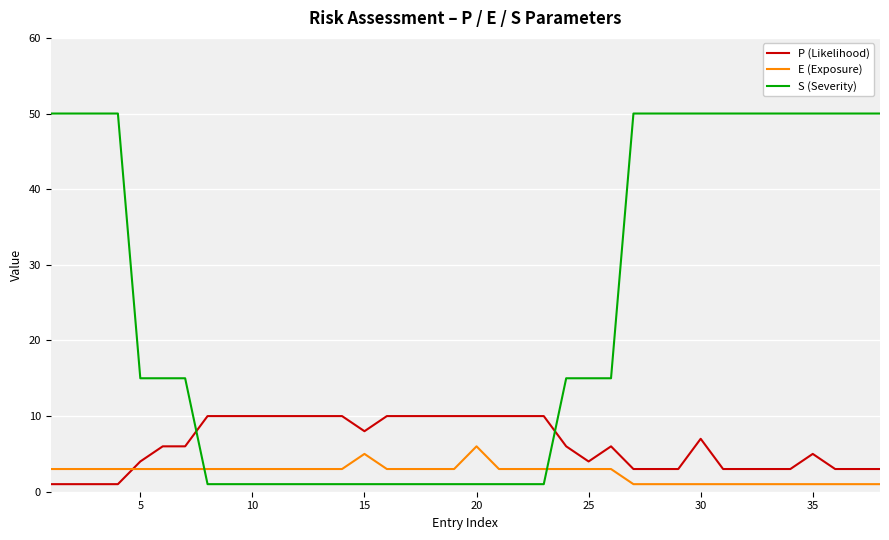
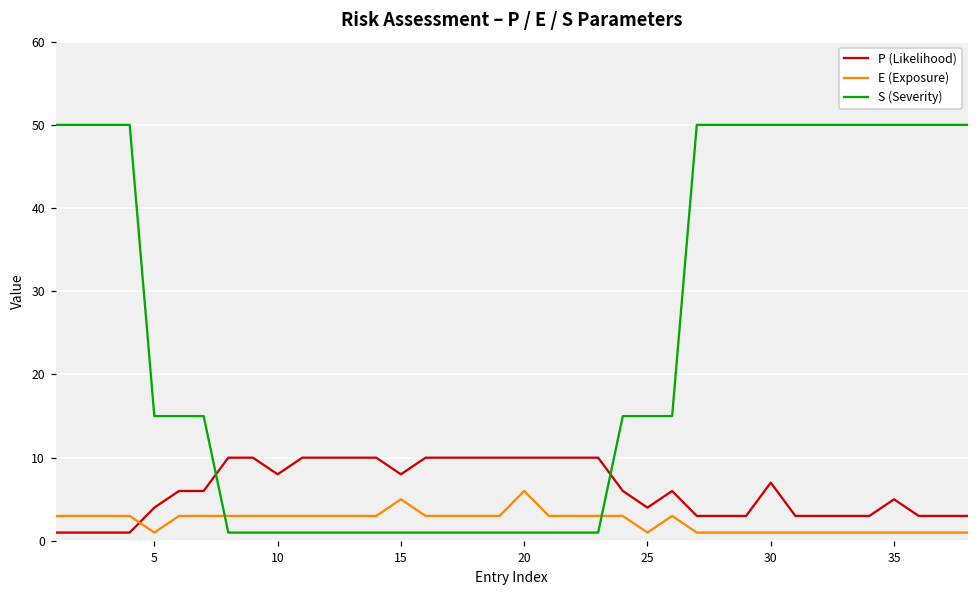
  {
    "P (Likelihood)": {
      "5": 4,
-     "10": 10,
+     "10": 8,
      "15": 8,
      "20": 10,
      "25": 4,
      "30": 7,
      "35": 5
    },
    "E (Exposure)": {
-     "5": 3,
+     "5": 1,
      "10": 3,
      "15": 5,
      "20": 6,
-     "25": 3,
+     "25": 1,
      "30": 1,
      "35": 1
    },
    "S (Severity)": {
      "5": 15,
      "10": 1,
      "15": 1,
      "20": 1,
      "25": 15,
      "30": 50,
      "35": 50
    }
  }
